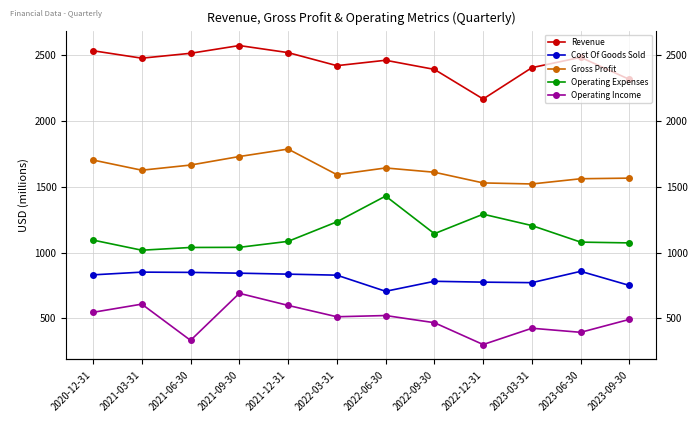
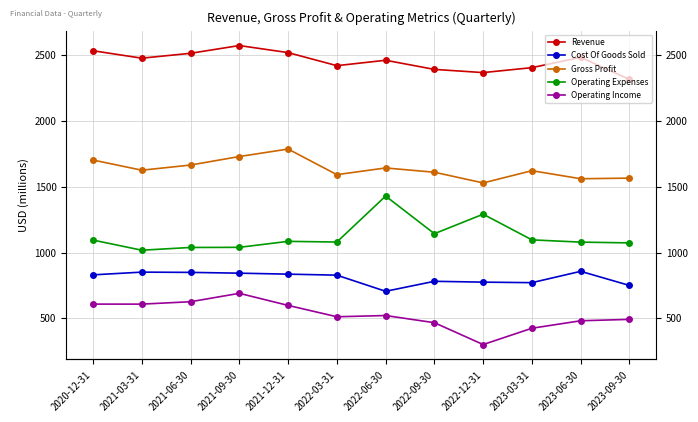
  {
    "Revenue": {
      "2020-12-31": 2540,
      "2021-03-31": 2480,
      "2021-06-30": 2520,
      "2021-09-30": 2570,
      "2021-12-31": 2520,
      "2022-03-31": 2420,
      "2022-06-30": 2460,
      "2022-09-30": 2390,
-     "2022-12-31": 2170,
+     "2022-12-31": 2370,
      "2023-03-31": 2410
    },
    "Cost Of Goods Sold": {
      "2020-12-31": 830,
      "2021-03-31": 850,
      "2021-06-30": 850,
      "2021-09-30": 840,
      "2021-12-31": 840,
      "2022-03-31": 830,
      "2022-06-30": 710,
      "2022-09-30": 780,
      "2022-12-31": 780,
      "2023-03-31": 770,
      "2023-06-30": 860,
      "2023-09-30": 750
    },
    "Gross Profit": {
      "2020-12-31": 1700,
      "2021-03-31": 1630,
      "2021-06-30": 1670,
      "2021-09-30": 1730,
      "2021-12-31": 1790,
      "2022-03-31": 1590,
      "2022-06-30": 1640,
      "2022-09-30": 1610,
      "2022-12-31": 1530,
-     "2023-03-31": 1520,
+     "2023-03-31": 1620,
      "2023-06-30": 1560,
      "2023-09-30": 1570
    },
    "Operating Expenses": {
      "2020-12-31": 1100,
      "2021-03-31": 1020,
      "2021-06-30": 1040,
      "2021-09-30": 1040,
      "2021-12-31": 1090,
-     "2022-03-31": 1230,
+     "2022-03-31": 1080,
      "2022-06-30": 1430,
      "2022-09-30": 1140,
      "2022-12-31": 1290,
-     "2023-03-31": 1210,
+     "2023-03-31": 1100,
      "2023-06-30": 1080,
      "2023-09-30": 1070
    },
    "Operating Income": {
-     "2020-12-31": 550,
+     "2020-12-31": 610,
      "2021-03-31": 610,
-     "2021-06-30": 330,
+     "2021-06-30": 630,
      "2021-09-30": 690,
      "2021-12-31": 600,
      "2022-03-31": 510,
      "2022-06-30": 520,
      "2022-09-30": 470,
      "2022-12-31": 300,
      "2023-03-31": 430,
-     "2023-06-30": 390,
+     "2023-06-30": 480,
      "2023-09-30": 490
    }
  }
